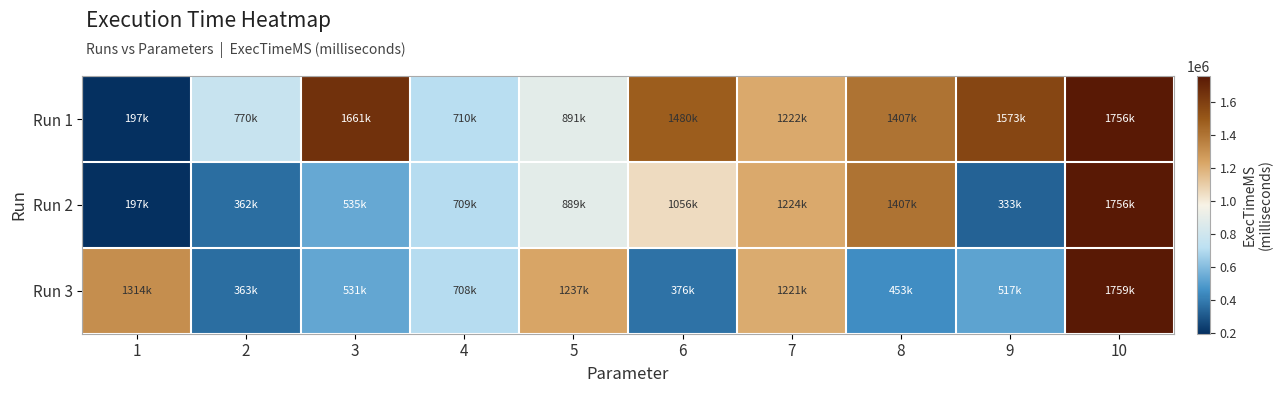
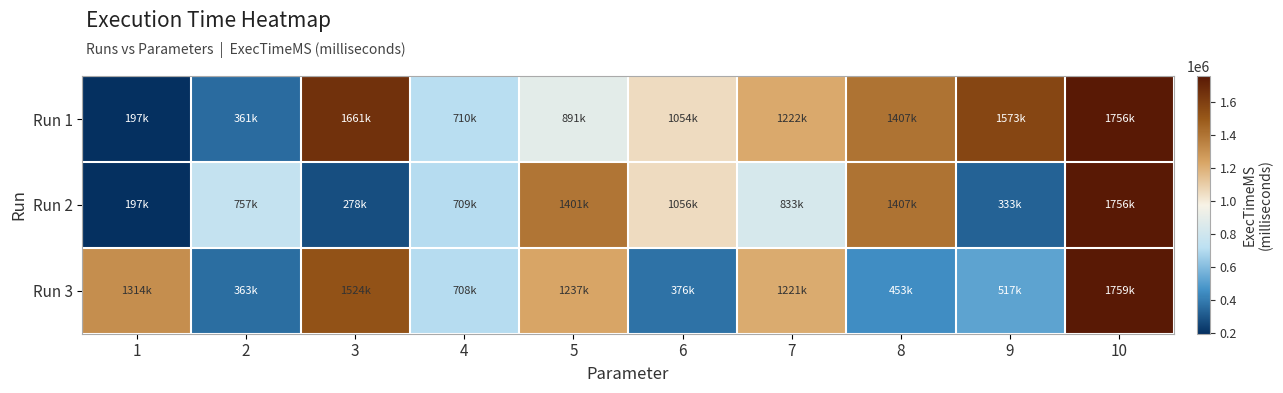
  {
    "Run 1": {
      "1": "197k",
-     "2": "770k",
+     "2": "361k",
      "3": "1661k",
      "4": "710k",
      "5": "891k",
-     "6": "1480k",
+     "6": "1054k",
      "7": "1222k",
      "8": "1407k",
      "9": "1573k",
      "10": "1756k"
    },
    "Run 2": {
      "1": "197k",
-     "2": "362k",
-     "3": "535k",
+     "2": "757k",
+     "3": "278k",
      "4": "709k",
-     "5": "889k",
+     "5": "1401k",
      "6": "1056k",
-     "7": "1224k",
+     "7": "833k",
      "8": "1407k",
      "9": "333k",
      "10": "1756k"
    },
    "Run 3": {
      "1": "1314k",
      "2": "363k",
-     "3": "531k",
+     "3": "1524k",
      "4": "708k",
      "5": "1237k",
      "6": "376k",
      "7": "1221k",
      "8": "453k",
      "9": "517k",
      "10": "1759k"
    }
  }
